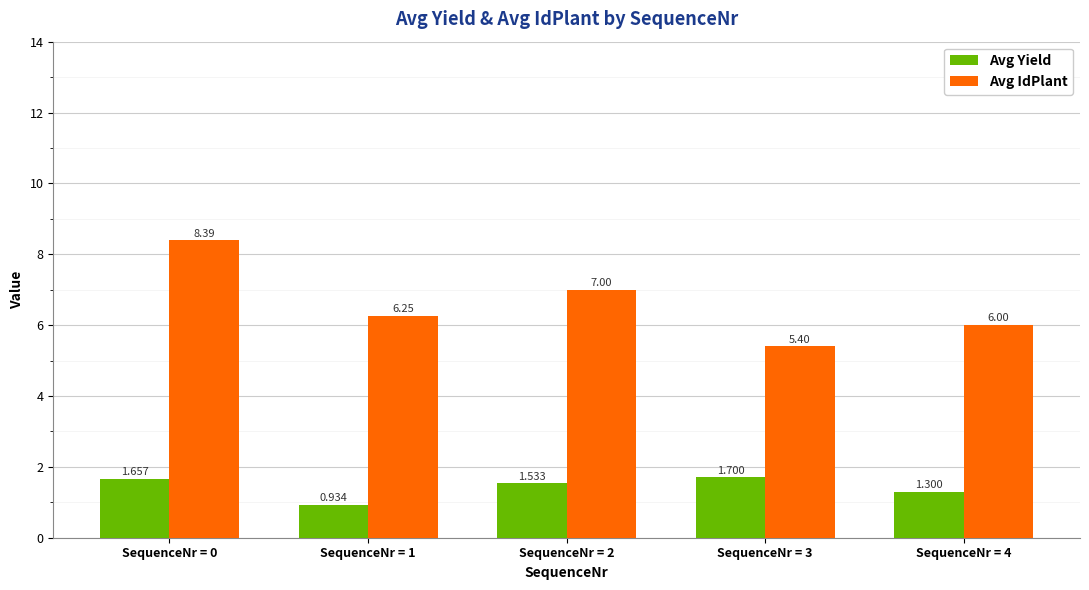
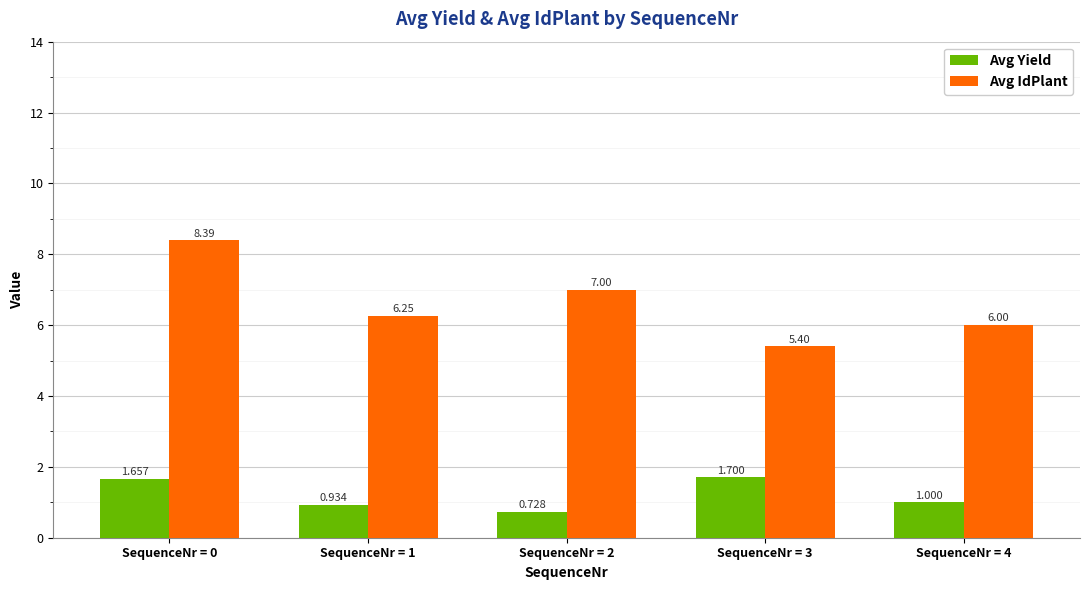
  {
    "Avg Yield": {
      "SequenceNr = 0": 1.657,
      "SequenceNr = 1": 0.934,
-     "SequenceNr = 2": 1.533,
+     "SequenceNr = 2": 0.728,
      "SequenceNr = 3": 1.700,
-     "SequenceNr = 4": 1.300
+     "SequenceNr = 4": 1.000
    },
    "Avg IdPlant": {
      "SequenceNr = 0": 8.39,
      "SequenceNr = 1": 6.25,
      "SequenceNr = 2": 7.00,
      "SequenceNr = 3": 5.40,
      "SequenceNr = 4": 6.00
    }
  }
